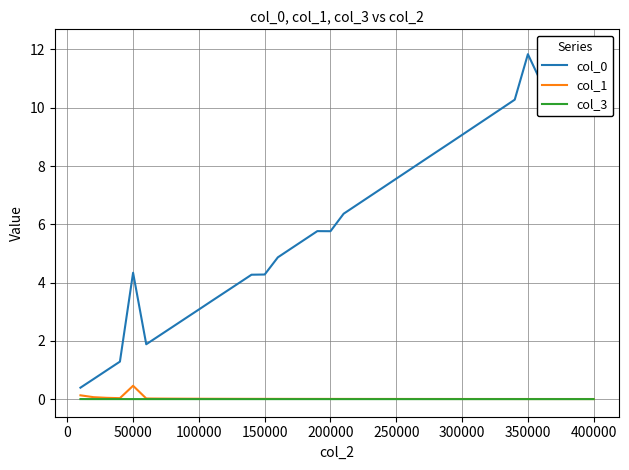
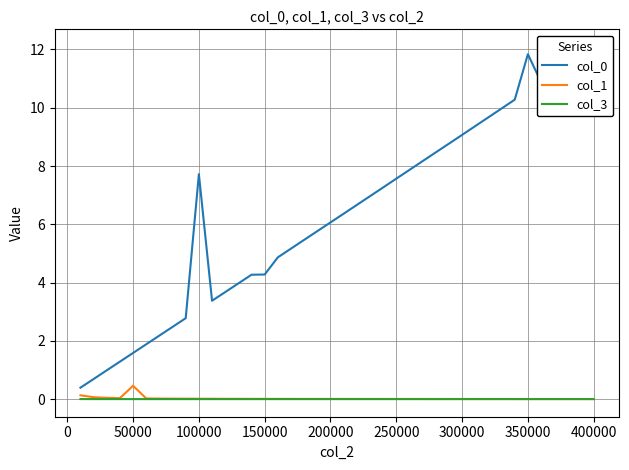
  {
    "col_0": {
-     "50000": 4.3,
-     "100000": 3.1,
+     "50000": 1.6,
+     "100000": 7.7,
      "150000": 4.3,
-     "200000": 5.8,
+     "200000": 6.1,
      "250000": 7.6,
      "300000": 9.1,
      "350000": 11.8
    },
    "col_1": {
      "50000": 0.5
    },
    "col_3": {
      "50000": 0.0
    }
  }
